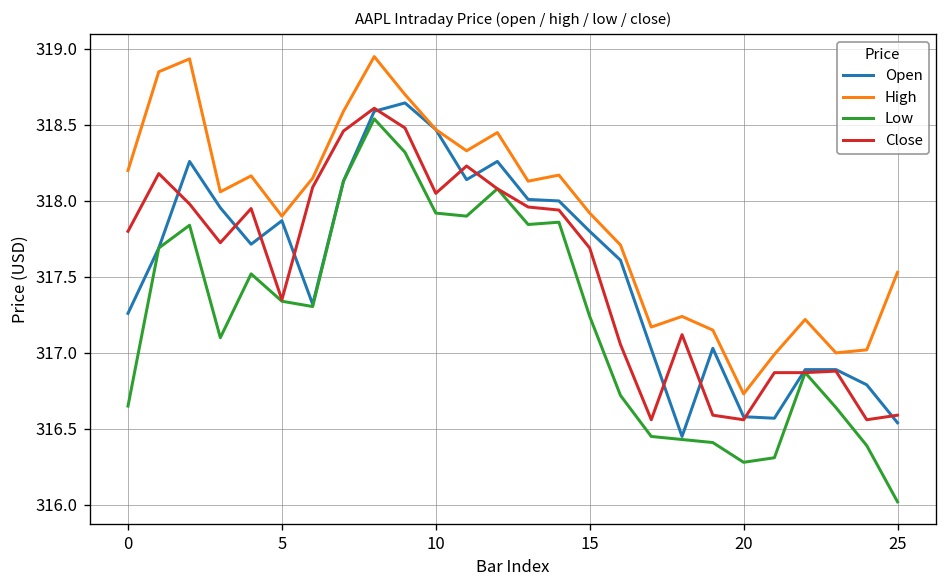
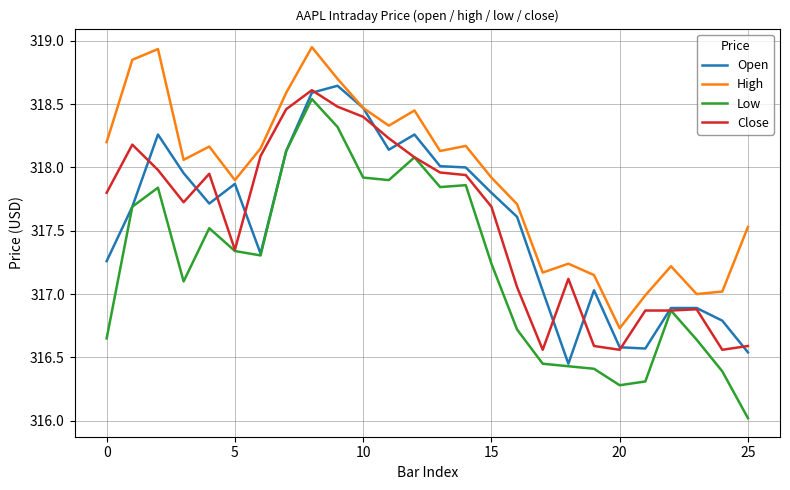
  {
    "Open": {
      "0": 317.26,
      "5": 317.87,
      "15": 317.80,
      "25": 316.54
    },
    "High": {
      "0": 318.20,
      "5": 317.90,
      "15": 317.92,
      "20": 316.73,
      "25": 317.53
    },
    "Low": {
      "0": 316.65,
      "10": 317.92,
      "15": 317.24,
      "20": 316.28,
      "25": 316.02
    },
    "Close": {
      "0": 317.80,
-     "10": 318.05,
+     "10": 318.40,
      "15": 317.69,
      "25": 316.59
    }
  }
